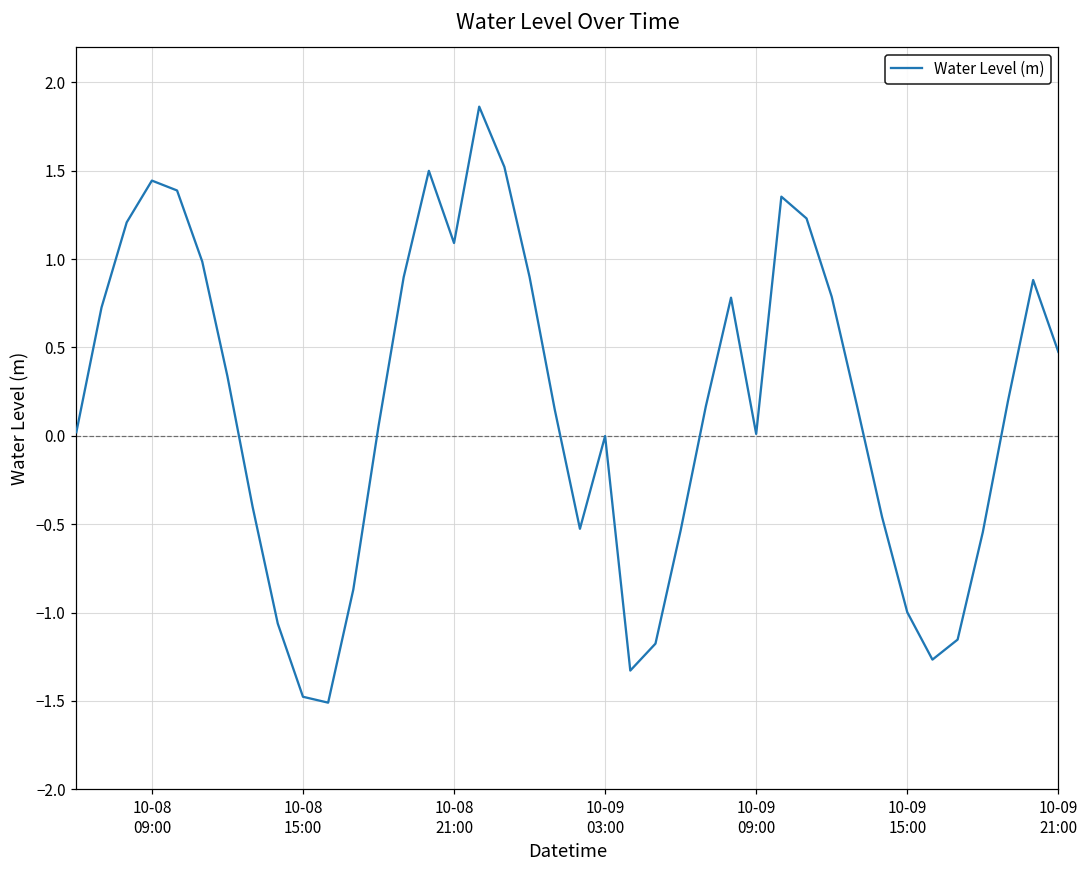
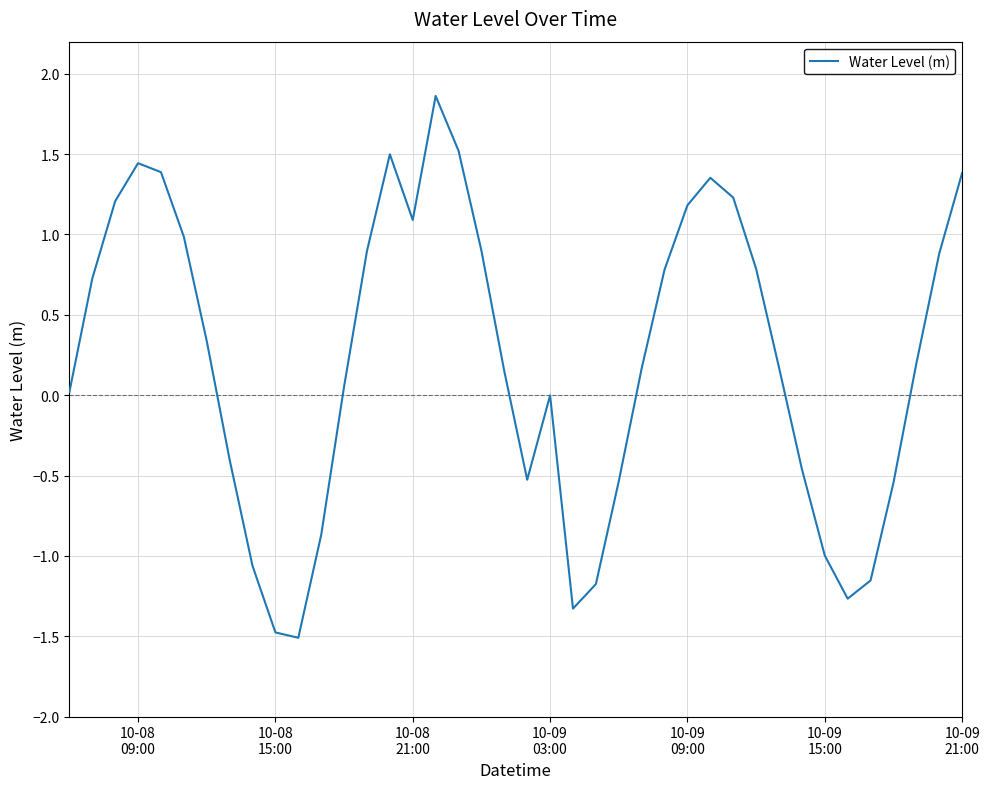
  {
    "10-08 09:00": 1.44,
    "10-08 15:00": -1.48,
    "10-08 21:00": 1.09,
    "10-09 03:00": 0.00,
-   "10-09 09:00": 0.01,
+   "10-09 09:00": 1.18,
    "10-09 15:00": -1.00,
-   "10-09 21:00": 0.47
+   "10-09 21:00": 1.38
  }
